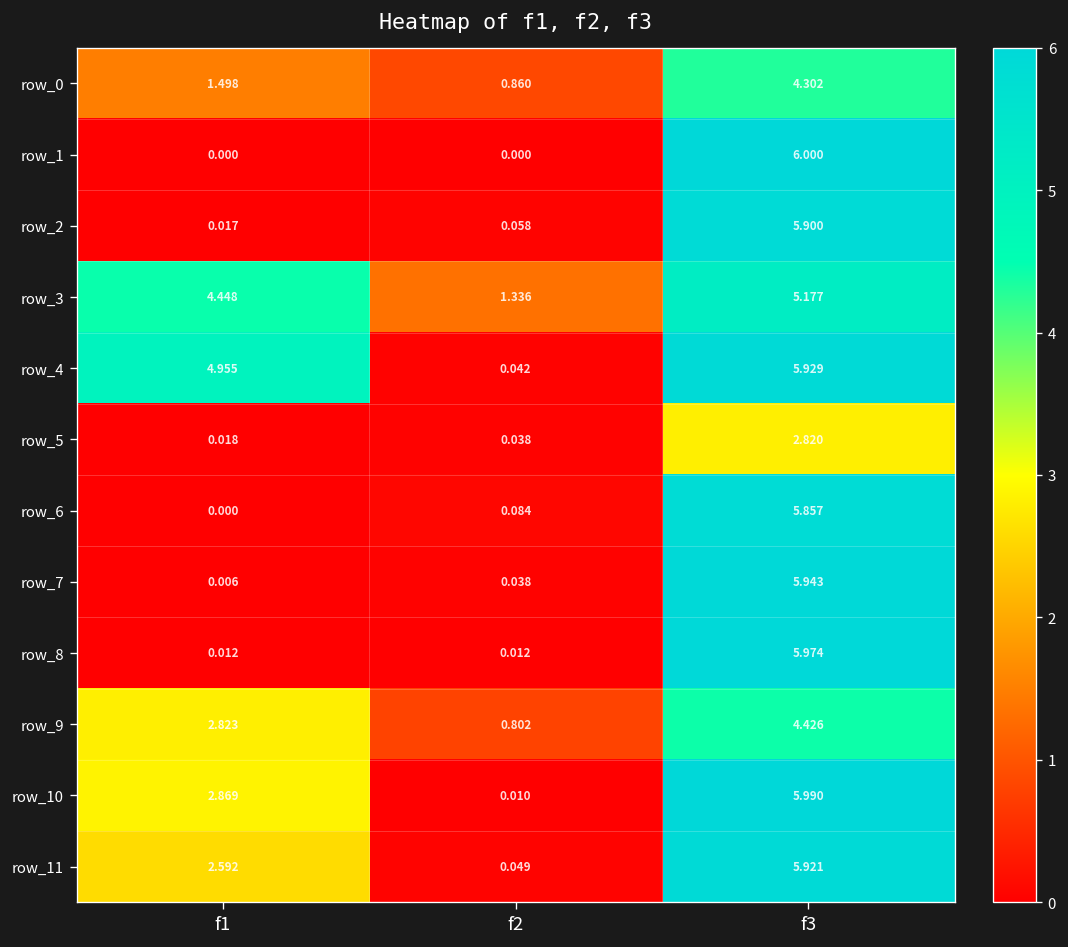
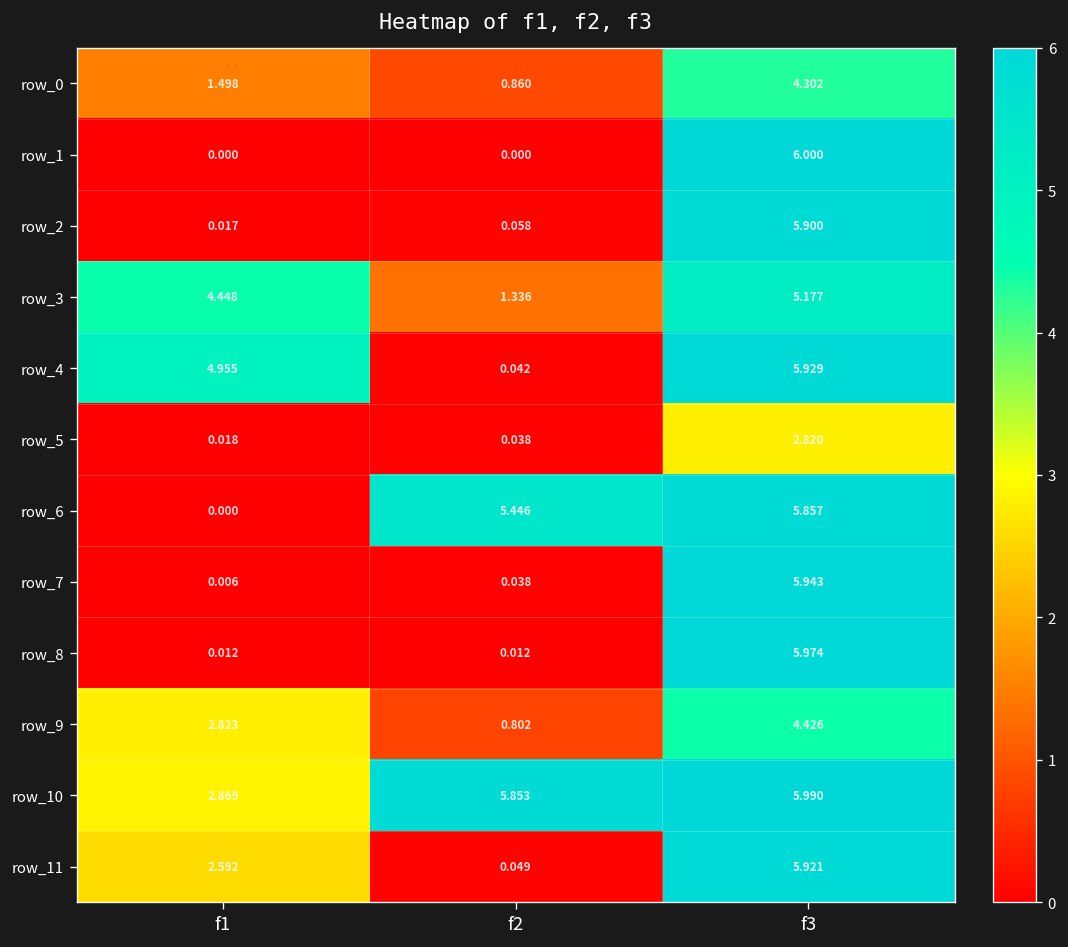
  {
    "row_0": {
      "f1": 1.498,
      "f2": 0.860,
      "f3": 4.302
    },
    "row_1": {
      "f1": 0.000,
      "f2": 0.000,
      "f3": 6.000
    },
    "row_2": {
      "f1": 0.017,
      "f2": 0.058,
      "f3": 5.900
    },
    "row_3": {
      "f1": 4.448,
      "f2": 1.336,
      "f3": 5.177
    },
    "row_4": {
      "f1": 4.955,
      "f2": 0.042,
      "f3": 5.929
    },
    "row_5": {
      "f1": 0.018,
      "f2": 0.038,
      "f3": 2.820
    },
    "row_6": {
      "f1": 0.000,
-     "f2": 0.084,
+     "f2": 5.446,
      "f3": 5.857
    },
    "row_7": {
      "f1": 0.006,
      "f2": 0.038,
      "f3": 5.943
    },
    "row_8": {
      "f1": 0.012,
      "f2": 0.012,
      "f3": 5.974
    },
    "row_9": {
      "f1": 2.823,
      "f2": 0.802,
      "f3": 4.426
    },
    "row_10": {
      "f1": 2.869,
-     "f2": 0.010,
+     "f2": 5.853,
      "f3": 5.990
    },
    "row_11": {
      "f1": 2.592,
      "f2": 0.049,
      "f3": 5.921
    }
  }
